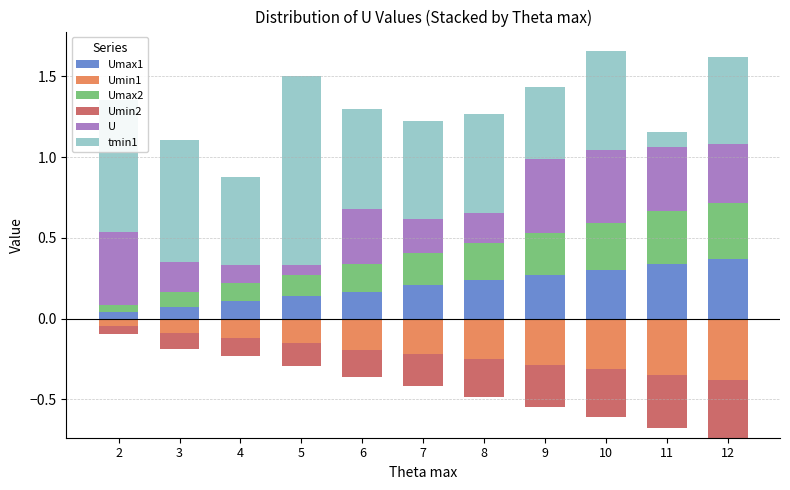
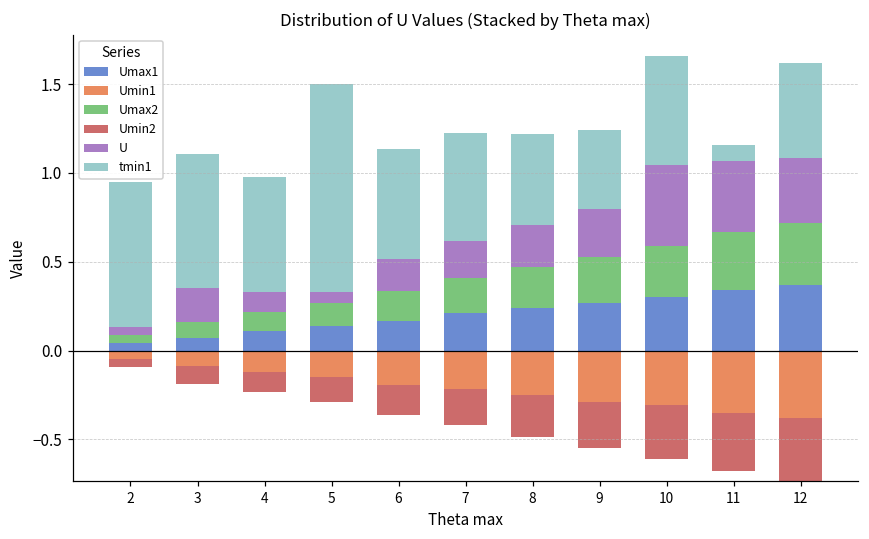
  {
    "U": {
-     "2": 0.45,
+     "2": 0.05,
      "3": 0.19,
      "4": 0.11,
      "5": 0.06,
-     "6": 0.34,
+     "6": 0.18,
      "7": 0.21,
-     "8": 0.18,
-     "9": 0.46,
+     "8": 0.24,
+     "9": 0.27,
      "10": 0.46,
      "11": 0.40,
      "12": 0.36
    },
    "tmin1": {
      "3": 0.75,
-     "4": 0.55,
+     "4": 0.65,
      "5": 1.17,
      "6": 0.62,
      "7": 0.61,
-     "8": 0.62,
+     "8": 0.51,
      "9": 0.45,
      "10": 0.61,
      "11": 0.09,
      "12": 0.54
    }
  }
